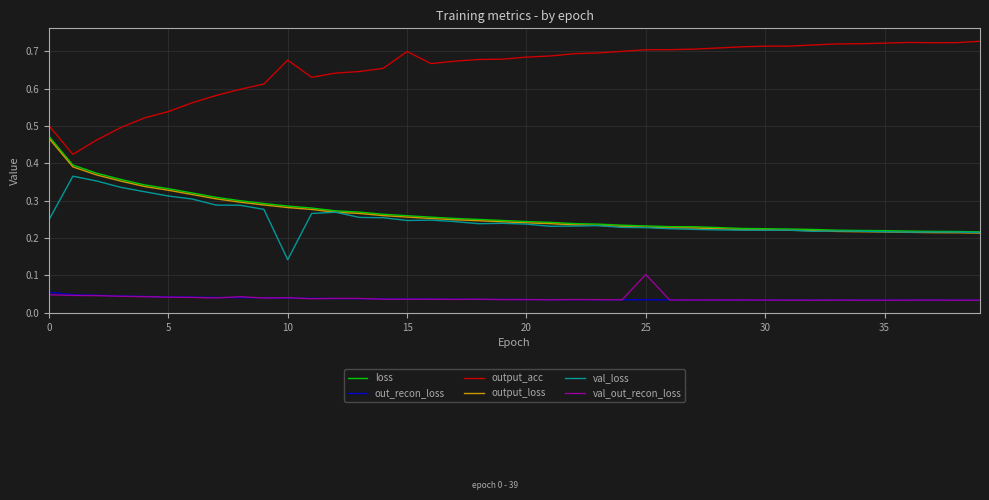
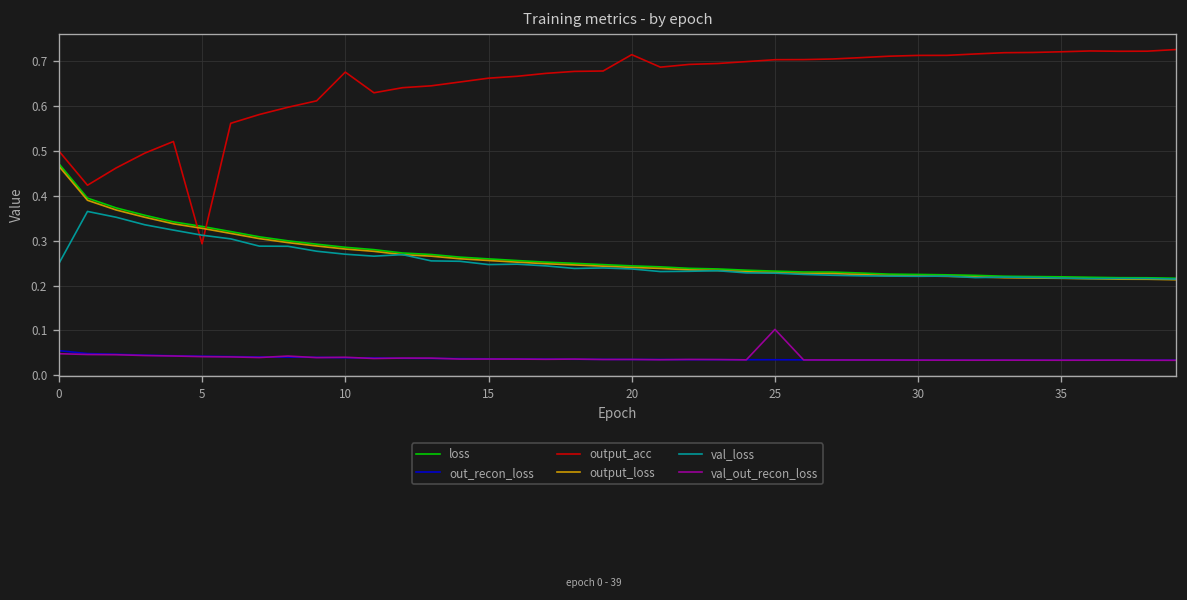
  {
    "out_recon_loss": {
      "0": 0.05,
      "25": 0.03
    },
    "output_acc": {
      "0": 0.50,
-     "5": 0.54,
+     "5": 0.29,
      "10": 0.68,
-     "15": 0.70,
-     "20": 0.68,
+     "15": 0.66,
+     "20": 0.72,
      "25": 0.70,
      "30": 0.71,
      "35": 0.72
    },
    "val_loss": {
      "0": 0.25,
      "5": 0.31,
-     "10": 0.14,
+     "10": 0.27,
      "15": 0.25
    },
    "val_out_recon_loss": {
      "0": 0.05,
      "25": 0.10
    }
  }
